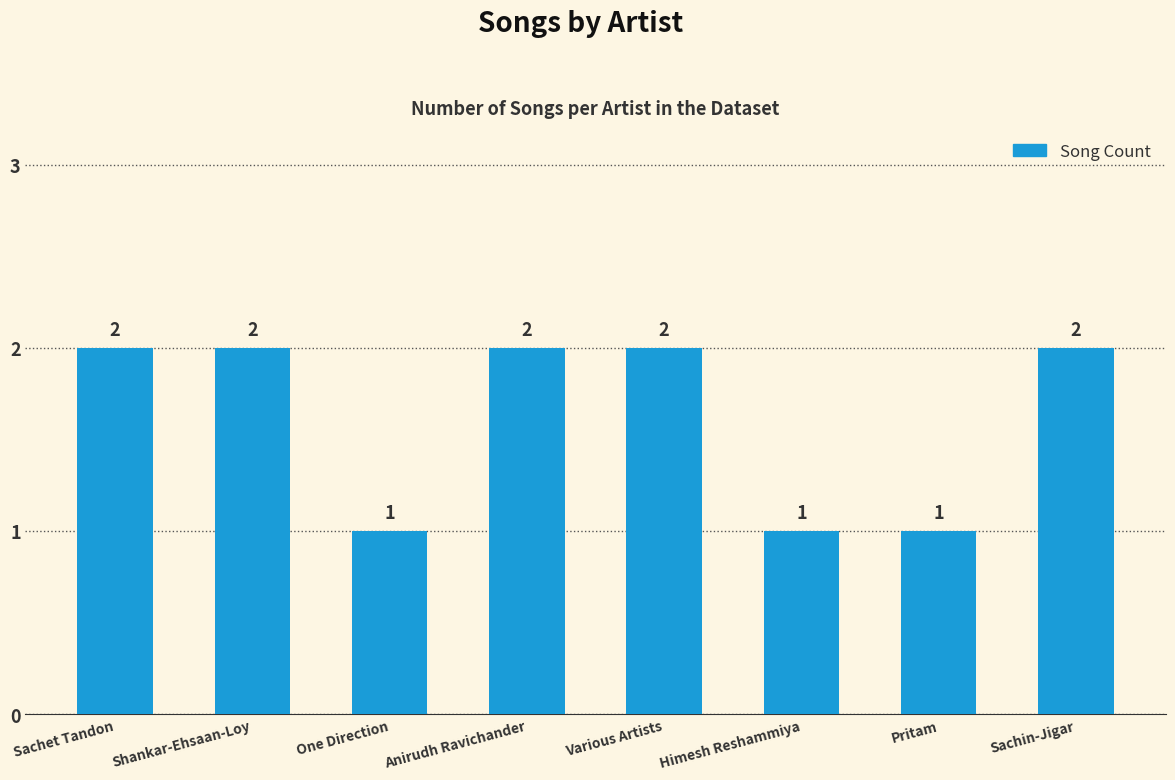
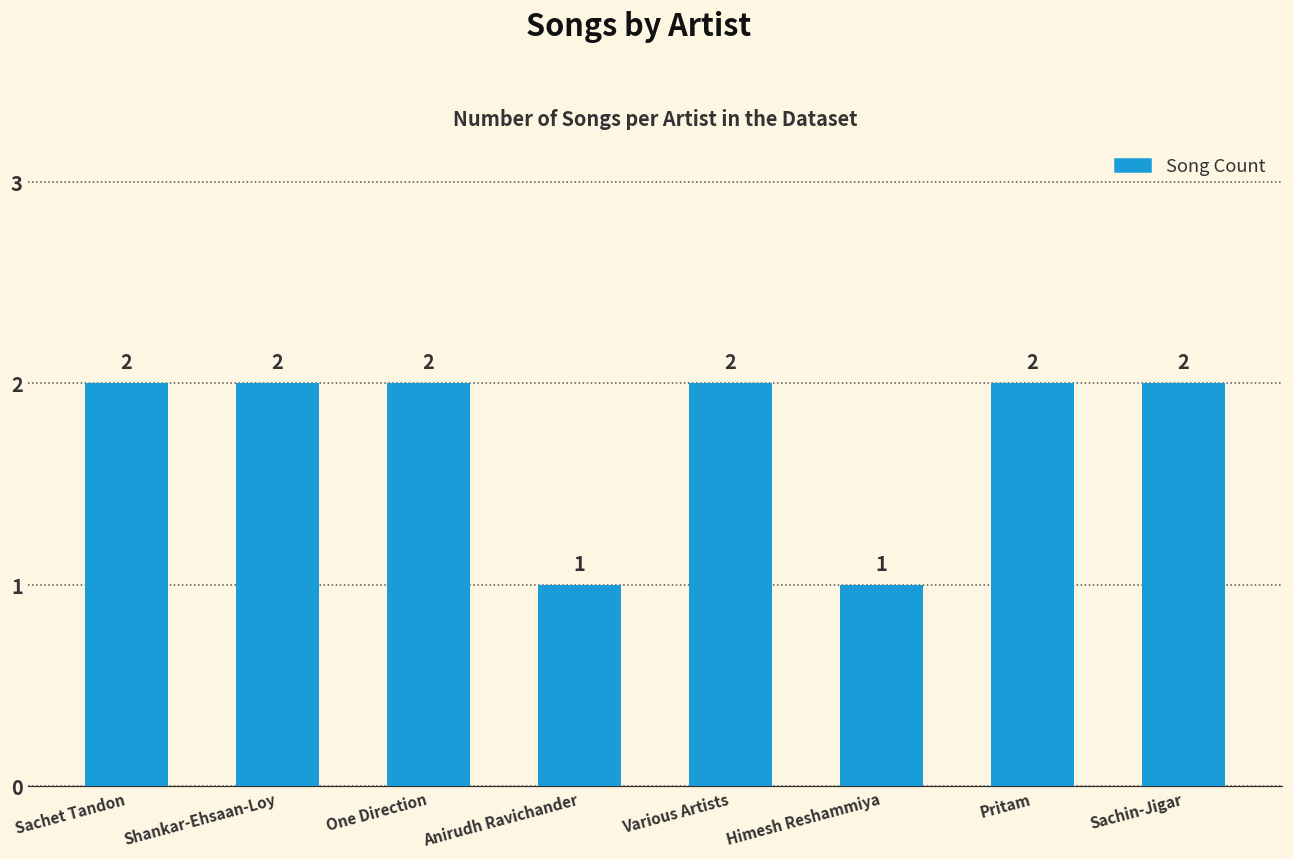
  {
    "Sachet Tandon": 2,
    "Shankar-Ehsaan-Loy": 2,
-   "One Direction": 1,
-   "Anirudh Ravichander": 2,
+   "One Direction": 2,
+   "Anirudh Ravichander": 1,
    "Various Artists": 2,
    "Himesh Reshammiya": 1,
-   "Pritam": 1,
+   "Pritam": 2,
    "Sachin-Jigar": 2
  }
